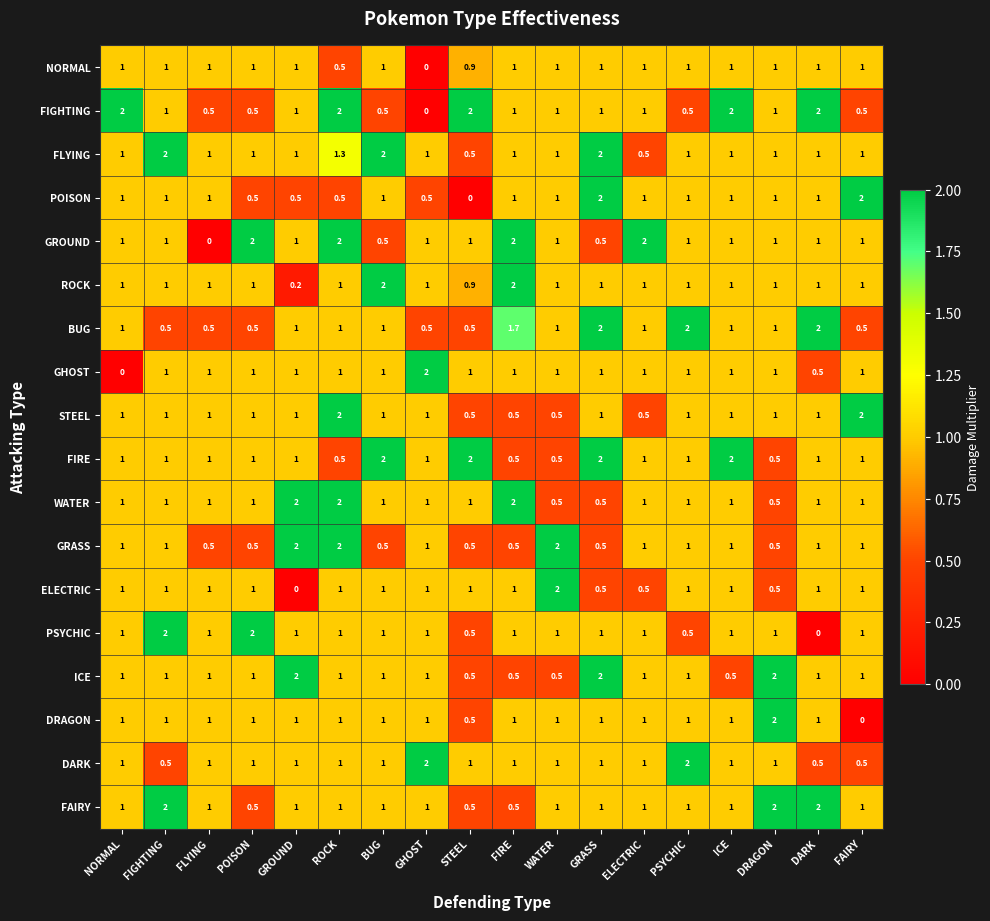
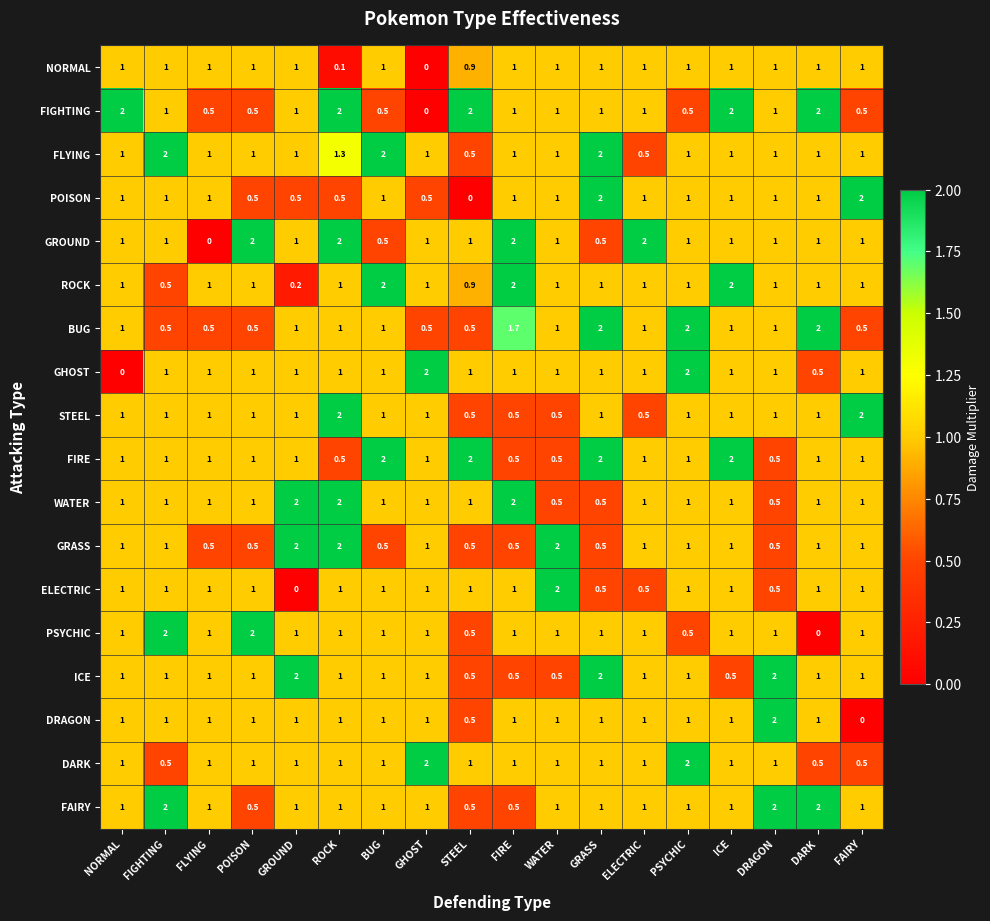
  {
    "NORMAL": {
      "NORMAL": 1,
      "FIGHTING": 1,
      "FLYING": 1,
      "POISON": 1,
      "GROUND": 1,
-     "ROCK": 0.5,
+     "ROCK": 0.1,
      "BUG": 1,
      "GHOST": 0,
      "STEEL": 0.9,
      "FIRE": 1,
      "WATER": 1,
      "GRASS": 1,
      "ELECTRIC": 1,
      "PSYCHIC": 1,
      "ICE": 1,
      "DRAGON": 1,
      "DARK": 1,
      "FAIRY": 1
    },
    "ROCK": {
      "NORMAL": 1,
-     "FIGHTING": 1,
+     "FIGHTING": 0.5,
      "FLYING": 1,
      "POISON": 1,
      "GROUND": 0.2,
      "ROCK": 1,
      "BUG": 2,
      "GHOST": 1,
      "STEEL": 0.9,
      "FIRE": 2,
      "WATER": 1,
      "GRASS": 1,
      "ELECTRIC": 1,
      "PSYCHIC": 1,
-     "ICE": 1,
+     "ICE": 2,
      "DRAGON": 1,
      "DARK": 1,
      "FAIRY": 1
    },
    "GHOST": {
      "NORMAL": 0,
      "FIGHTING": 1,
      "FLYING": 1,
      "POISON": 1,
      "GROUND": 1,
      "ROCK": 1,
      "BUG": 1,
      "GHOST": 2,
      "STEEL": 1,
      "FIRE": 1,
      "WATER": 1,
      "GRASS": 1,
      "ELECTRIC": 1,
-     "PSYCHIC": 1,
+     "PSYCHIC": 2,
      "ICE": 1,
      "DRAGON": 1,
      "DARK": 0.5,
      "FAIRY": 1
    }
  }
